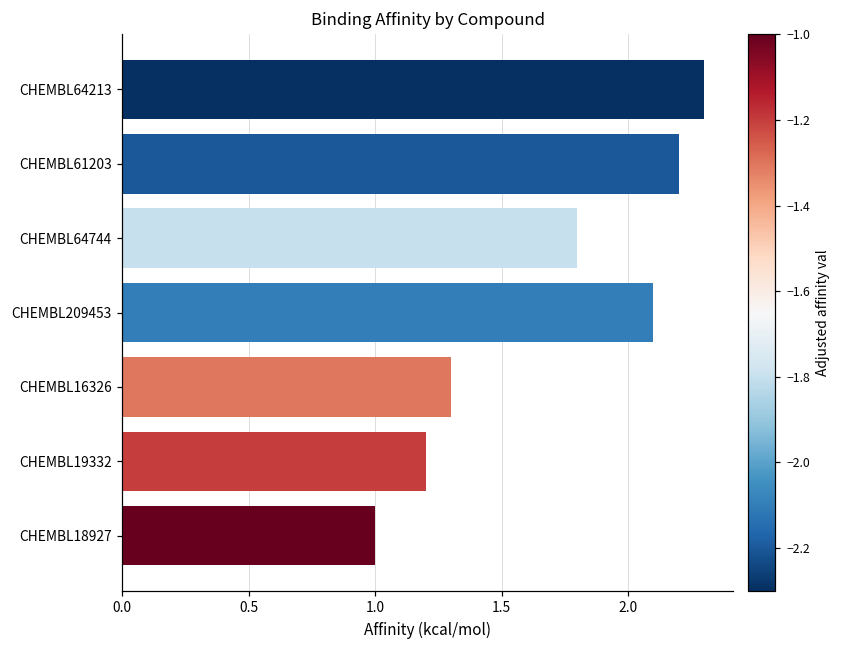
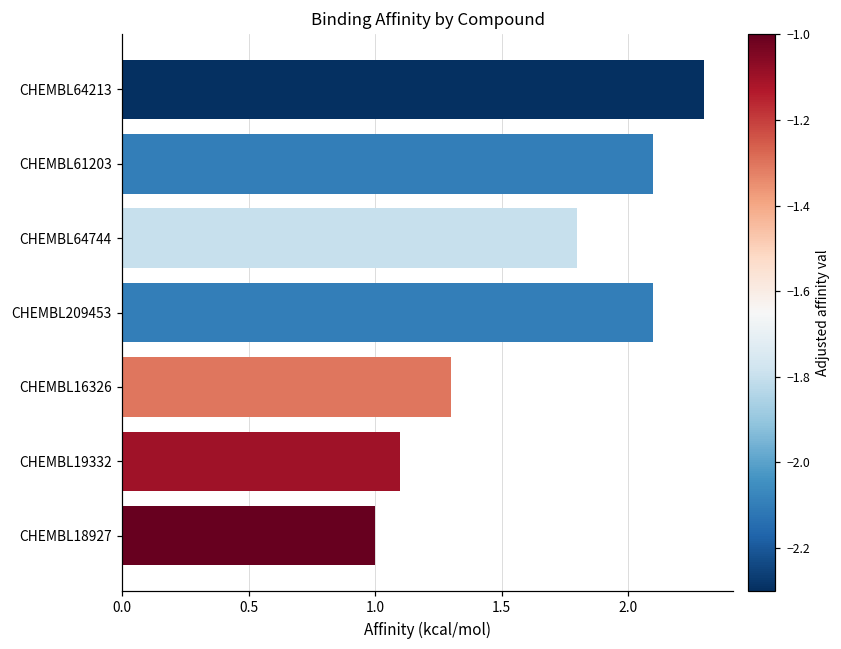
  {
    "CHEMBL64213": 2.30,
-   "CHEMBL61203": 2.20,
+   "CHEMBL61203": 2.10,
    "CHEMBL64744": 1.80,
    "CHEMBL209453": 2.10,
    "CHEMBL16326": 1.30,
-   "CHEMBL19332": 1.20,
+   "CHEMBL19332": 1.10,
    "CHEMBL18927": 1.00
  }
